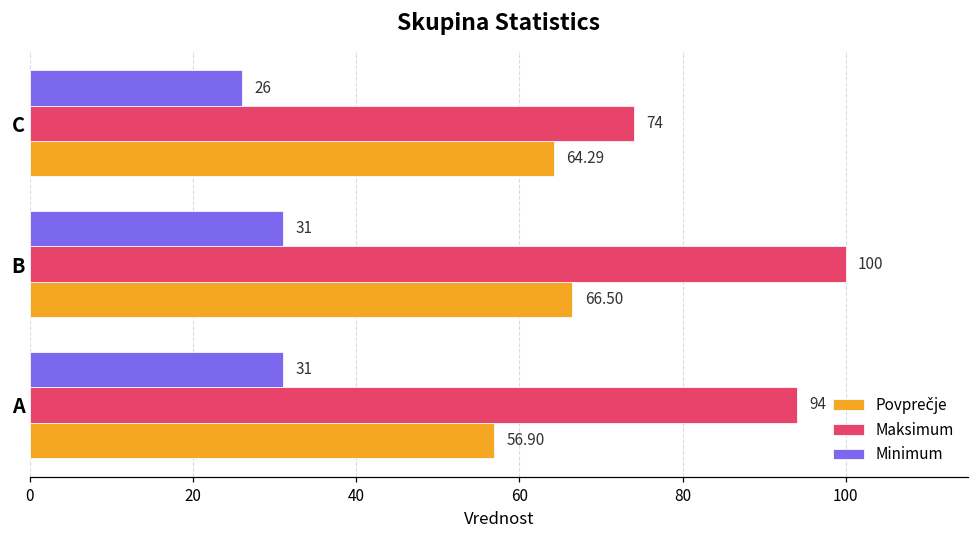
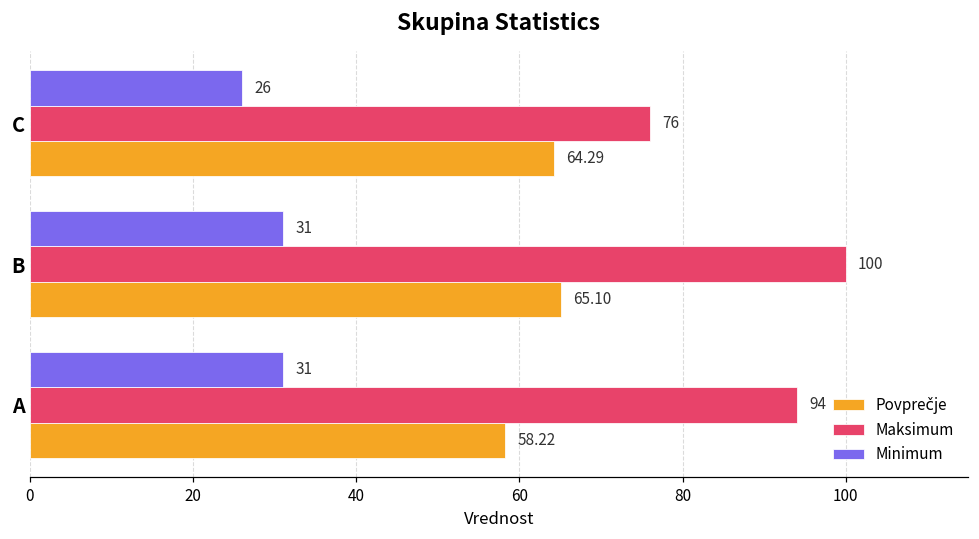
  {
    "Povprečje": {
      "C": 64.29,
-     "B": 66.50,
-     "A": 56.90
+     "B": 65.10,
+     "A": 58.22
    },
    "Maksimum": {
-     "C": 74,
+     "C": 76,
      "B": 100,
      "A": 94
    },
    "Minimum": {
      "C": 26,
      "B": 31,
      "A": 31
    }
  }
